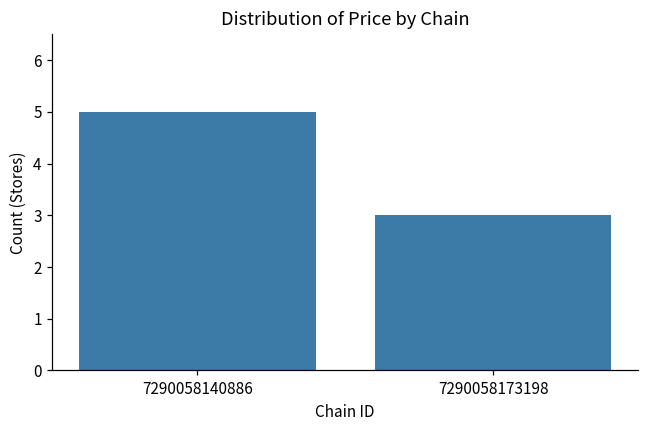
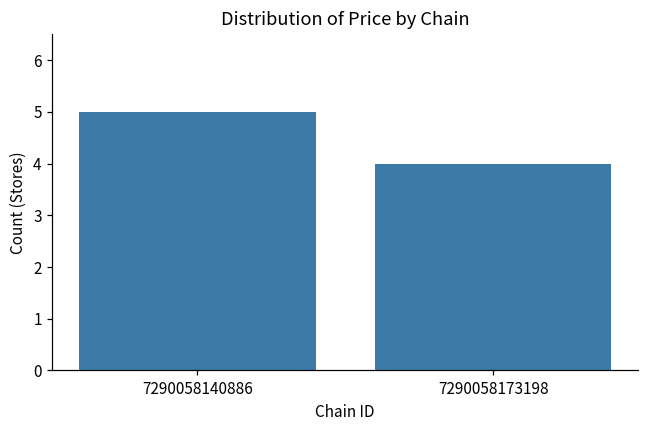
  {
    "7290058140886": 5,
-   "7290058173198": 3
+   "7290058173198": 4
  }
